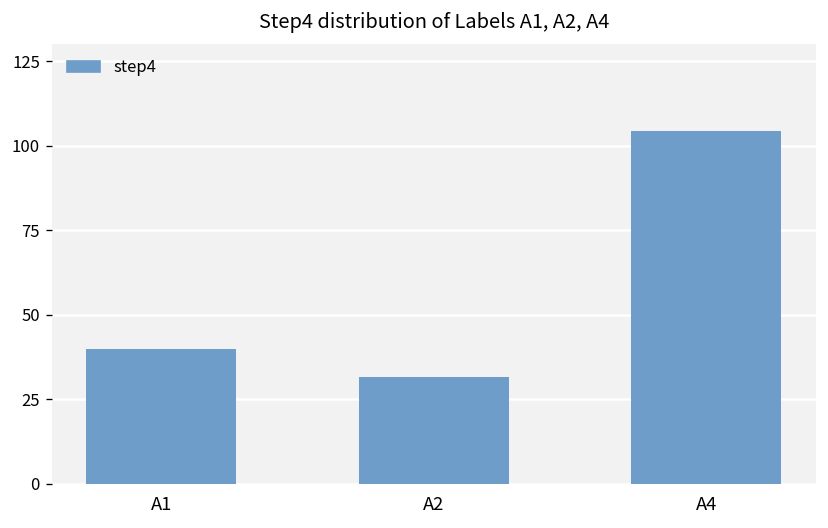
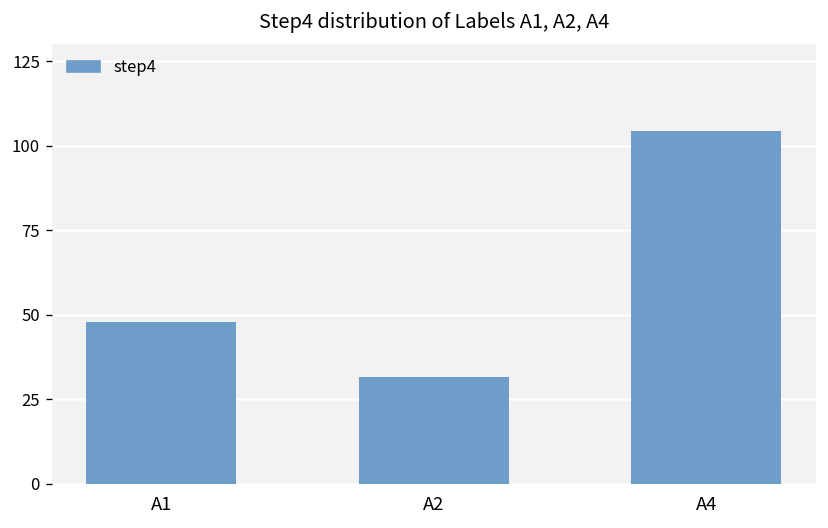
  {
-   "A1": 40,
+   "A1": 48,
    "A2": 32,
    "A4": 105
  }
